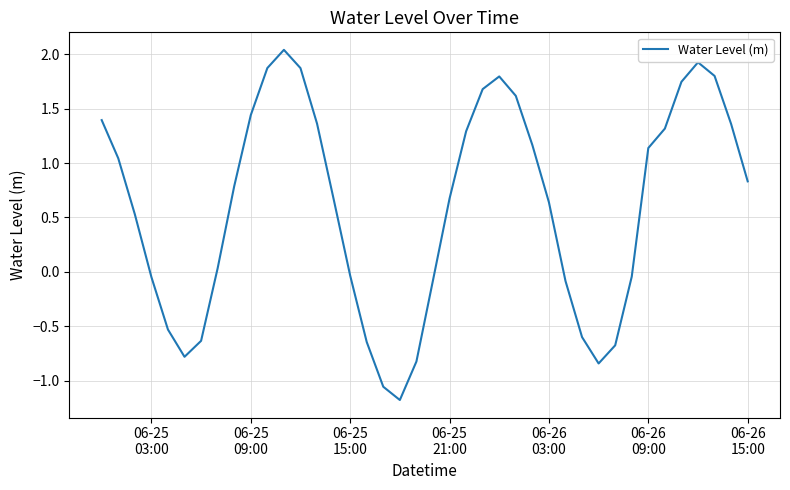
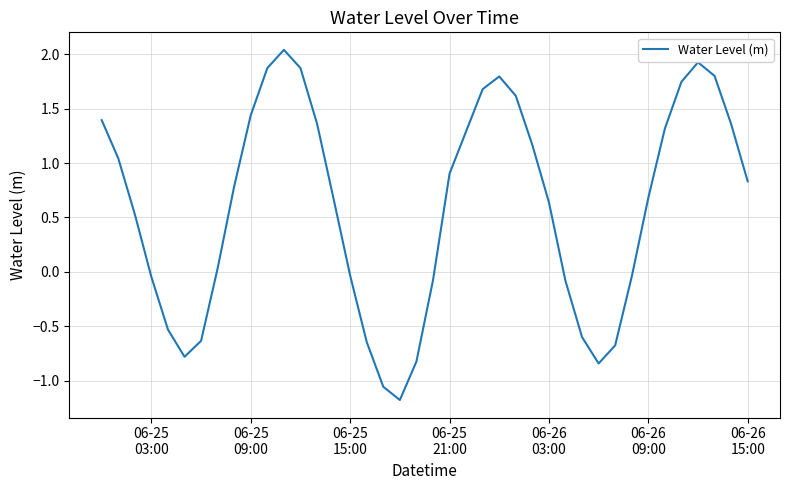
  {
    "06-25 03:00": -0.05,
    "06-25 09:00": 1.44,
    "06-25 15:00": -0.03,
-   "06-25 21:00": 0.67,
+   "06-25 21:00": 0.90,
    "06-26 03:00": 0.64,
-   "06-26 09:00": 1.14,
+   "06-26 09:00": 0.68,
    "06-26 15:00": 0.83
  }
